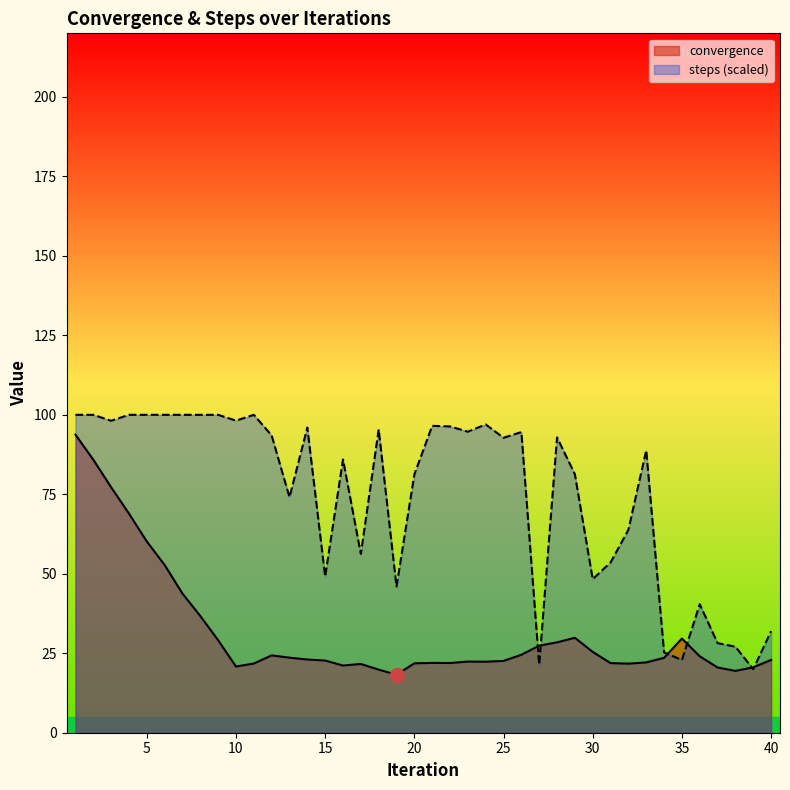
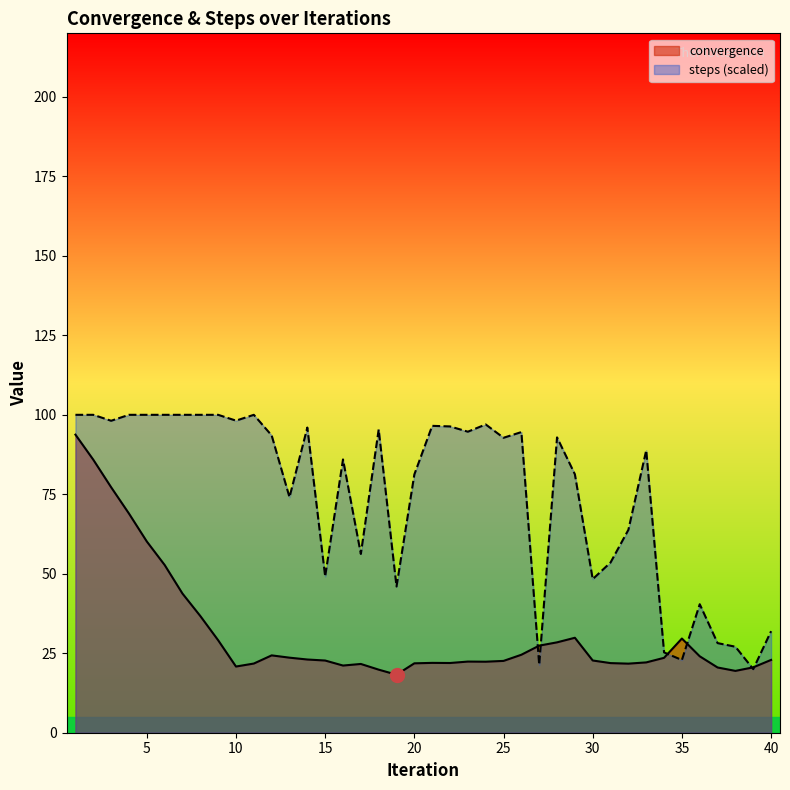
  {
    "convergence": {
      "5": 60,
      "10": 21,
      "15": 23,
      "20": 22,
      "25": 23,
-     "30": 25,
+     "30": 23,
      "35": 30,
      "40": 23
    },
    "steps (scaled)": {
      "5": 100,
      "10": 98,
      "15": 49,
      "20": 81,
      "25": 93,
      "30": 48,
      "35": 23,
      "40": 32
    }
  }
